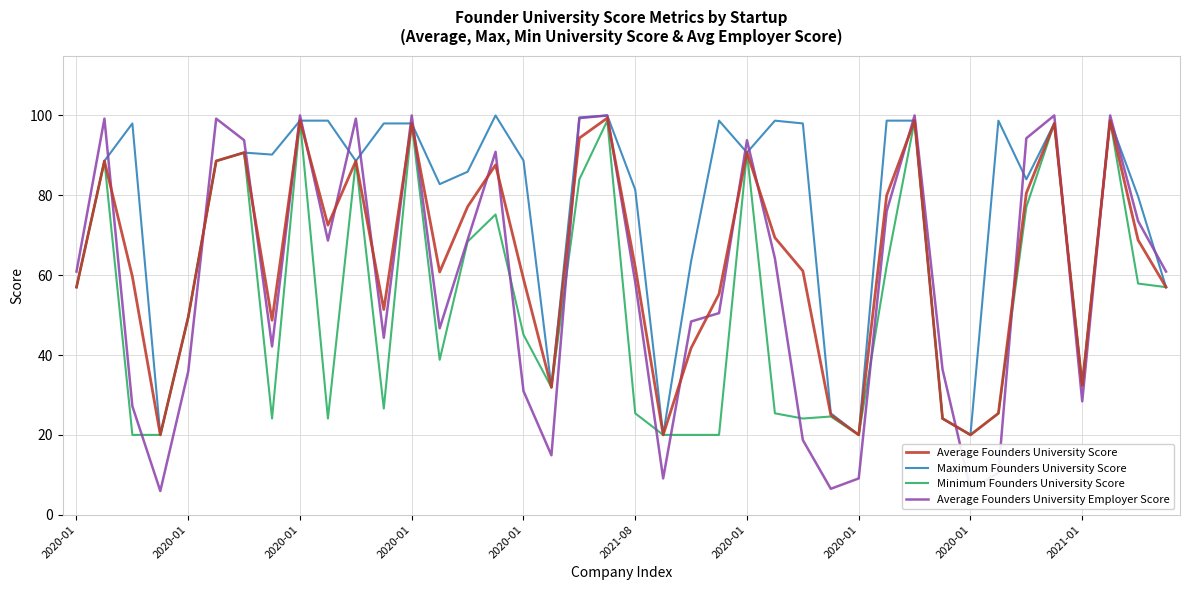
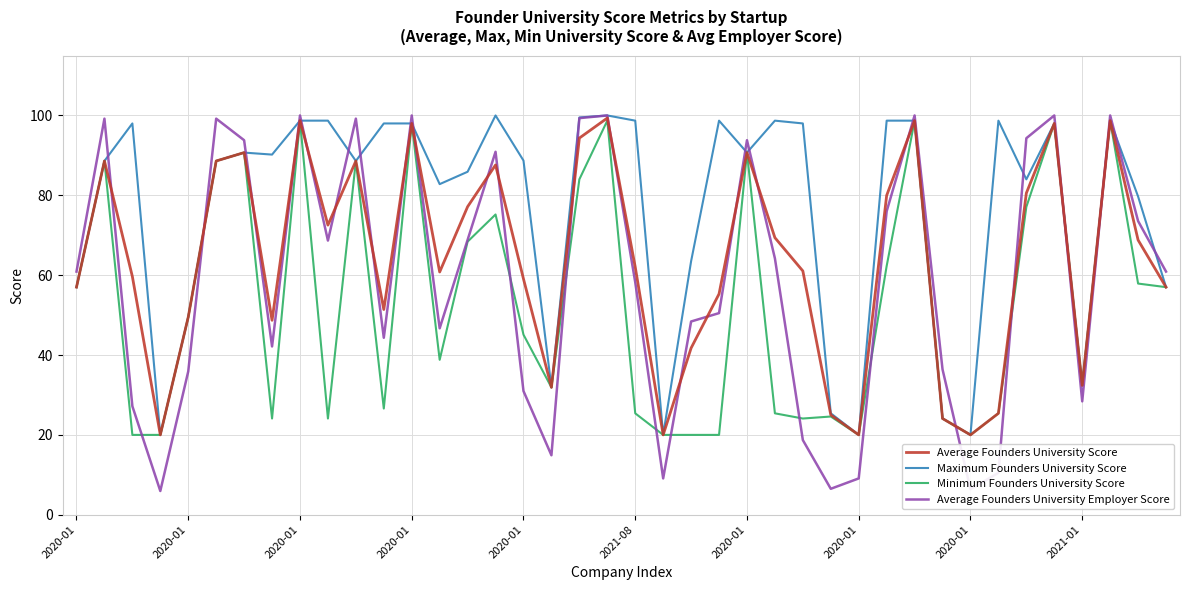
  {
    "Average Founders University Score": {
      "2021-08": 62
    },
    "Maximum Founders University Score": {
-     "2021-08": 81
+     "2021-08": 99
    },
    "Minimum Founders University Score": {
      "2021-08": 25
    },
    "Average Founders University Employer Score": {
      "2021-08": 58
    }
  }
